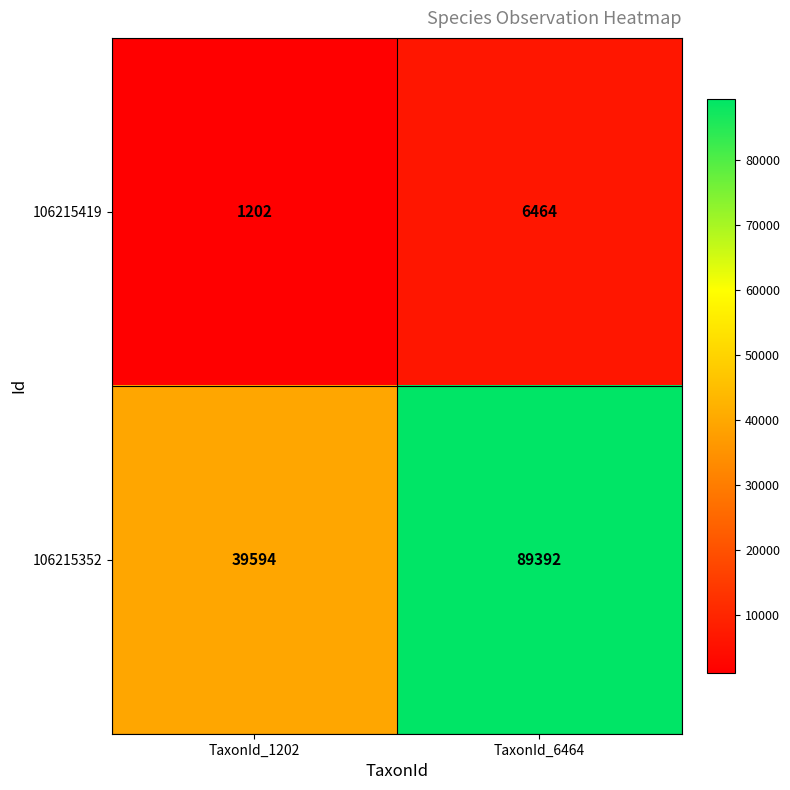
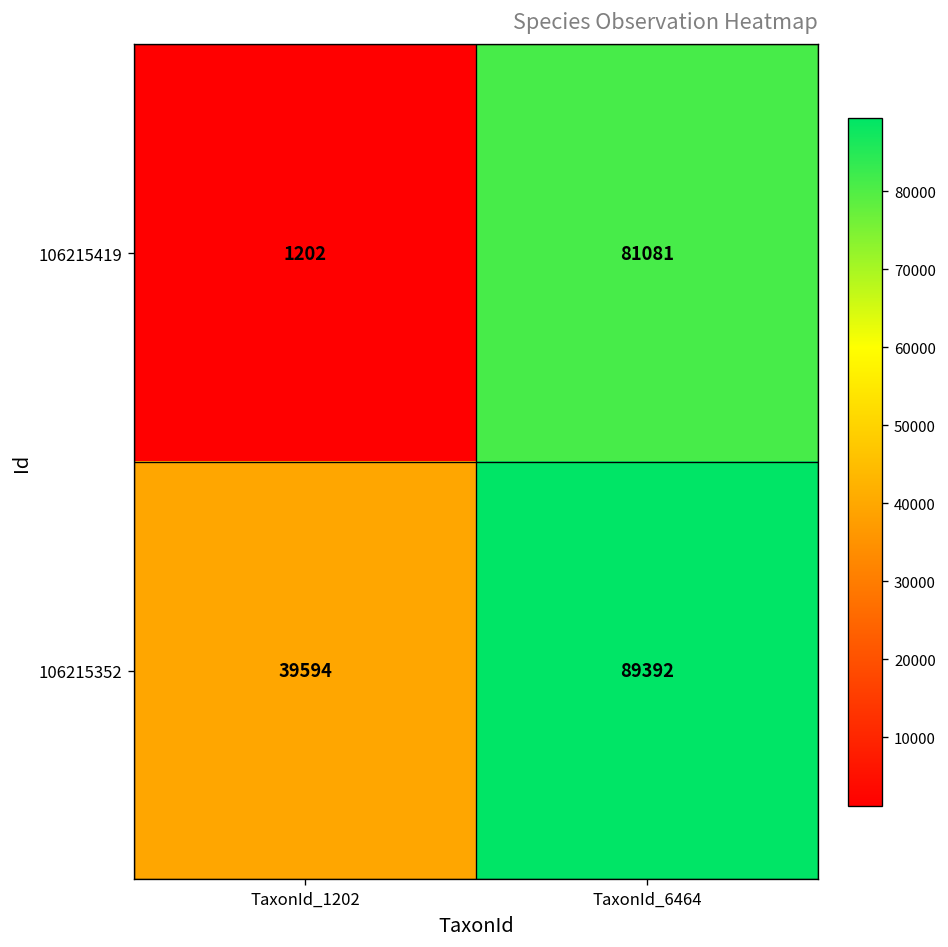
  {
    "106215419": {
      "TaxonId_1202": 1202,
-     "TaxonId_6464": 6464
+     "TaxonId_6464": 81081
    },
    "106215352": {
      "TaxonId_1202": 39594,
      "TaxonId_6464": 89392
    }
  }
